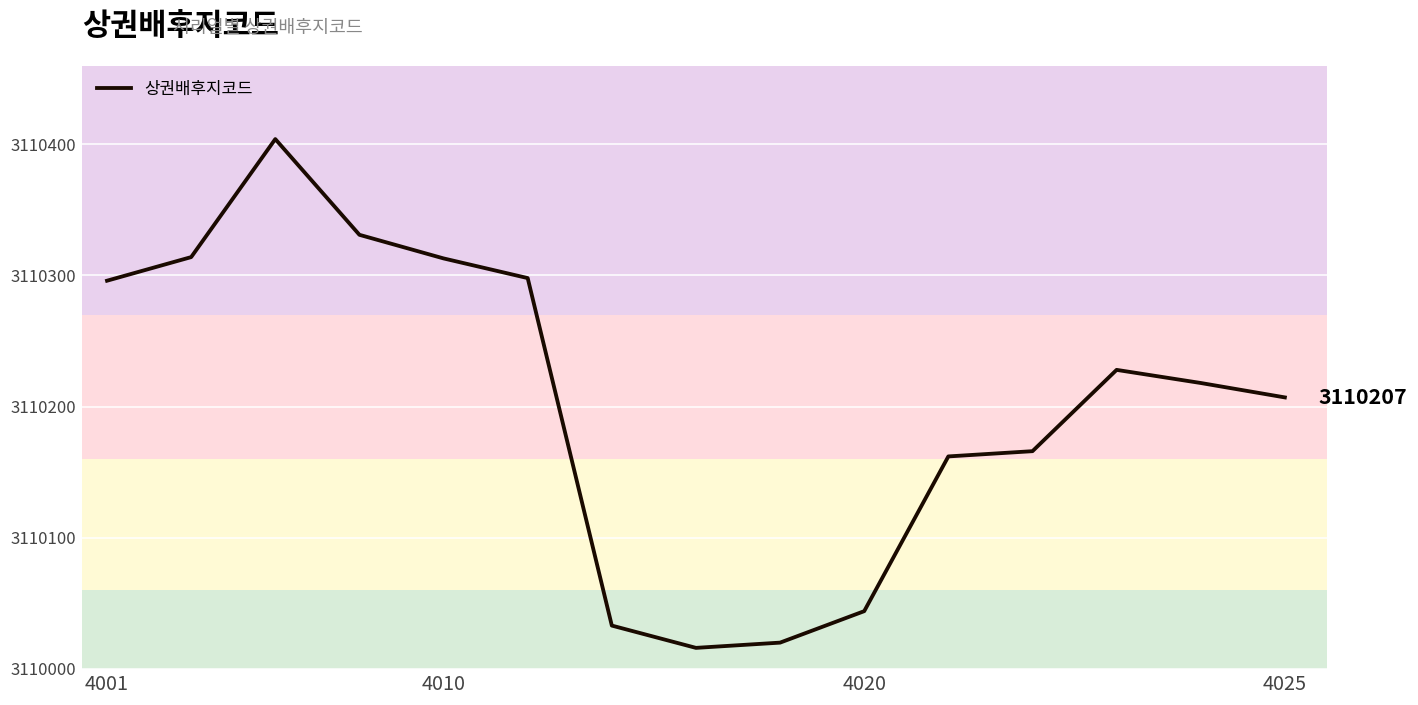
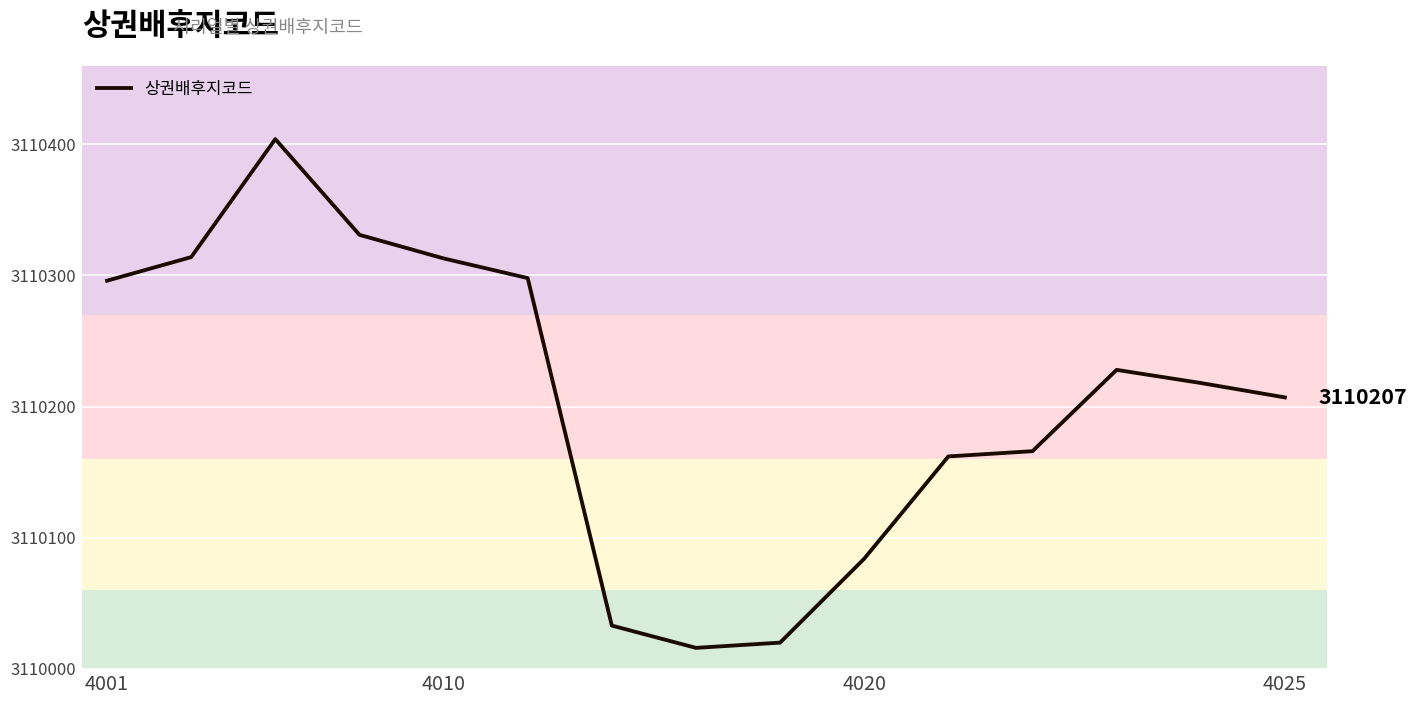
  {
    "4001": 3110296,
    "4010": 3110313,
-   "4020": 3110044,
+   "4020": 3110084,
    "4025": 3110207
  }
